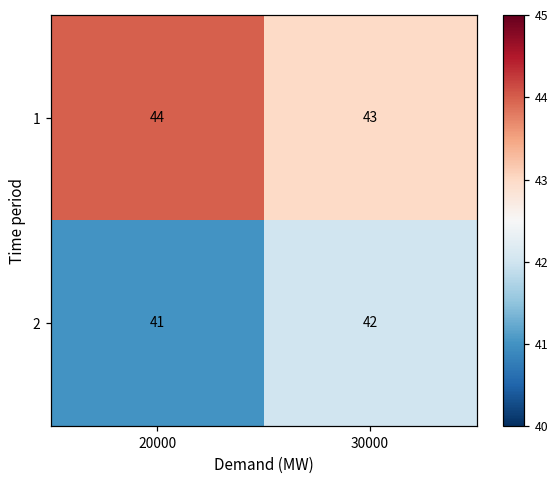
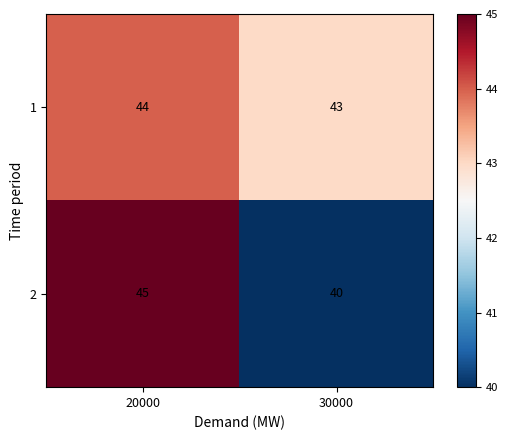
  {
    "1": {
      "20000": 44,
      "30000": 43
    },
    "2": {
-     "20000": 41,
-     "30000": 42
+     "20000": 45,
+     "30000": 40
    }
  }
